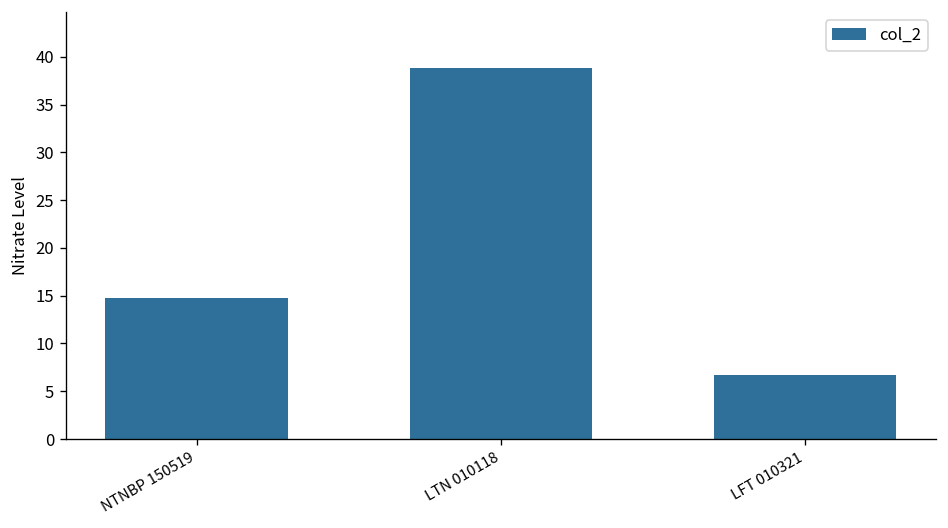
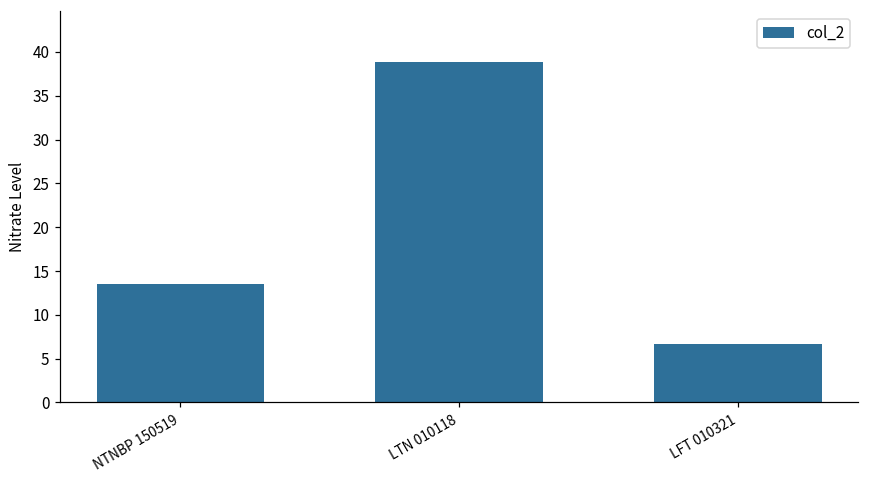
  {
-   "NTNBP 150519": 15,
+   "NTNBP 150519": 14,
    "LTN 010118": 39,
    "LFT 010321": 7
  }
